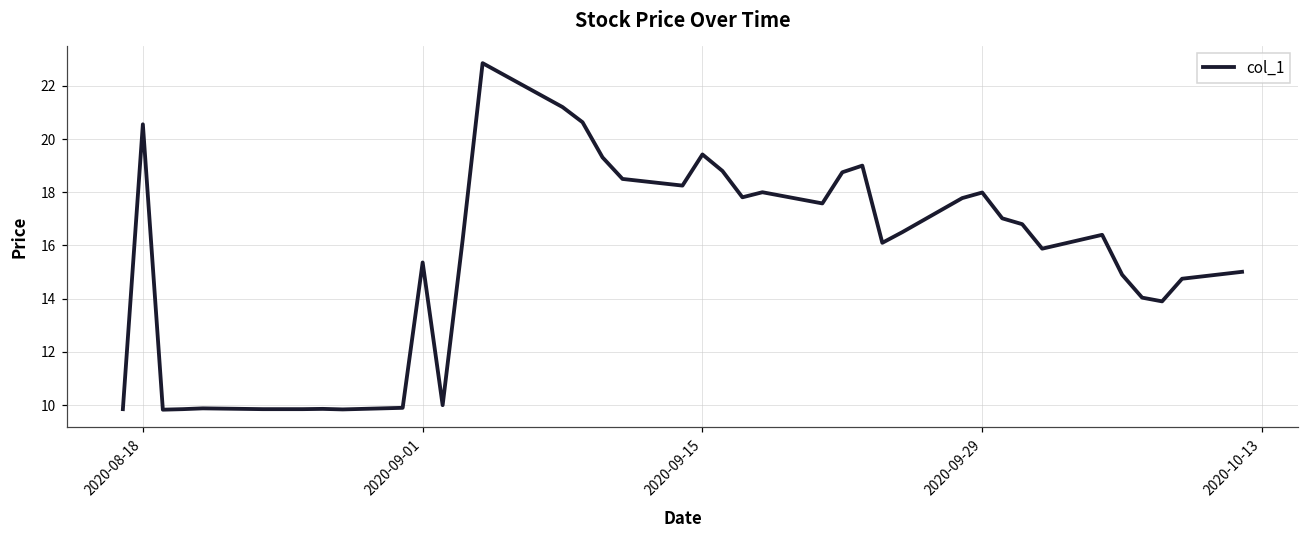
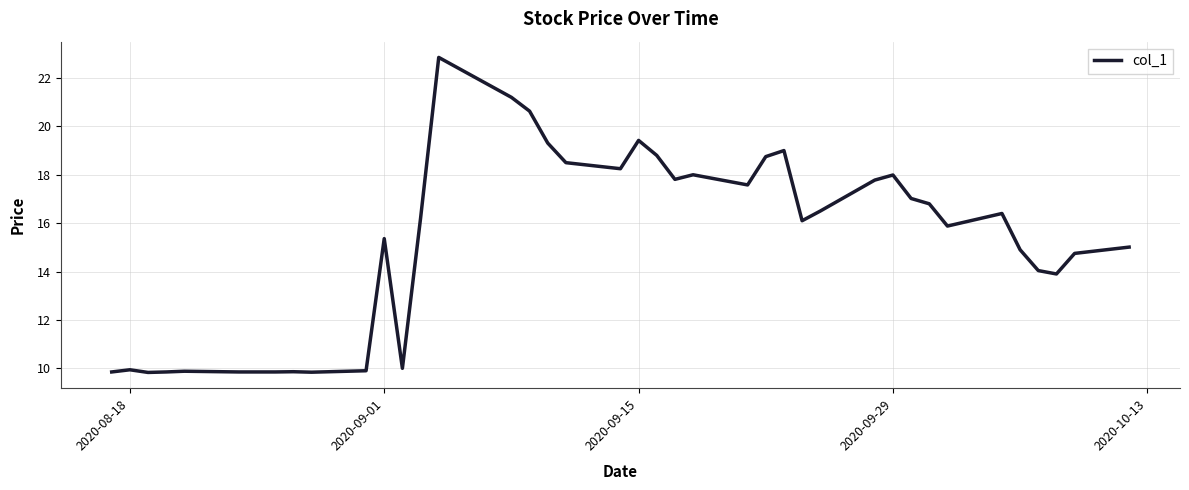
  {
-   "2020-08-18": 20.6,
+   "2020-08-18": 9.9,
    "2020-09-01": 15.4,
    "2020-09-15": 19.4,
    "2020-09-29": 18.0
  }
